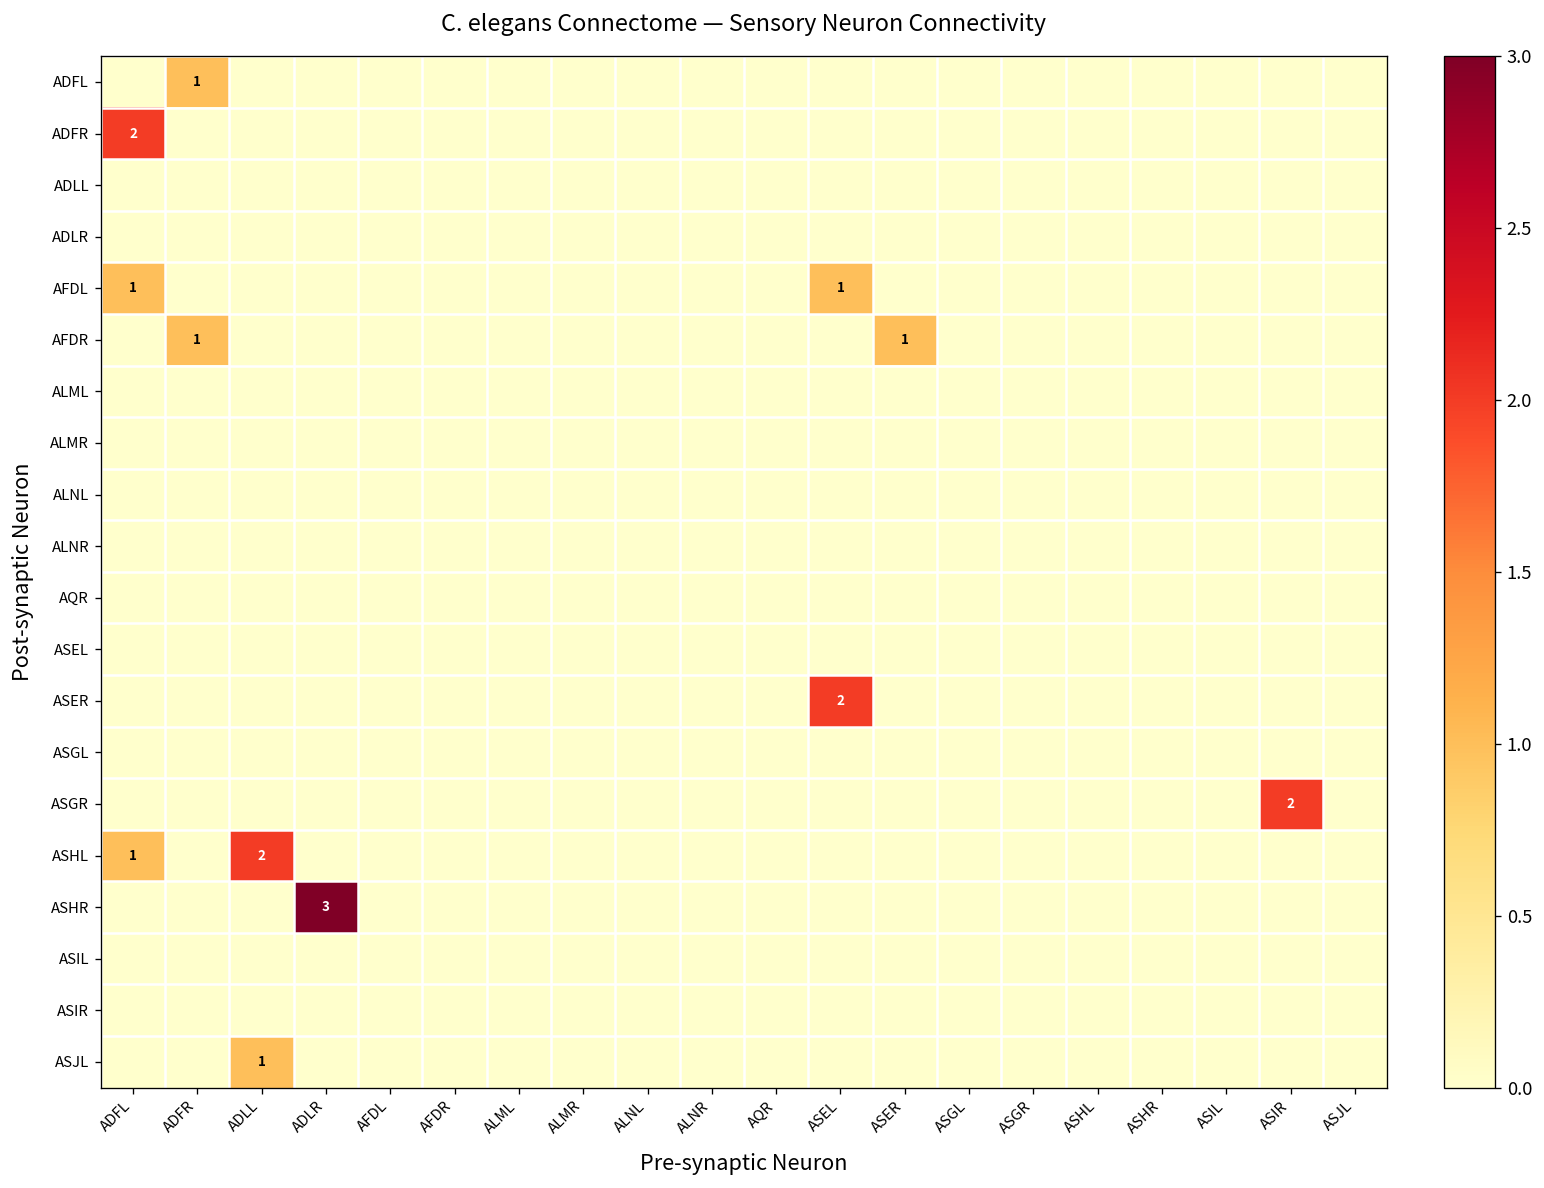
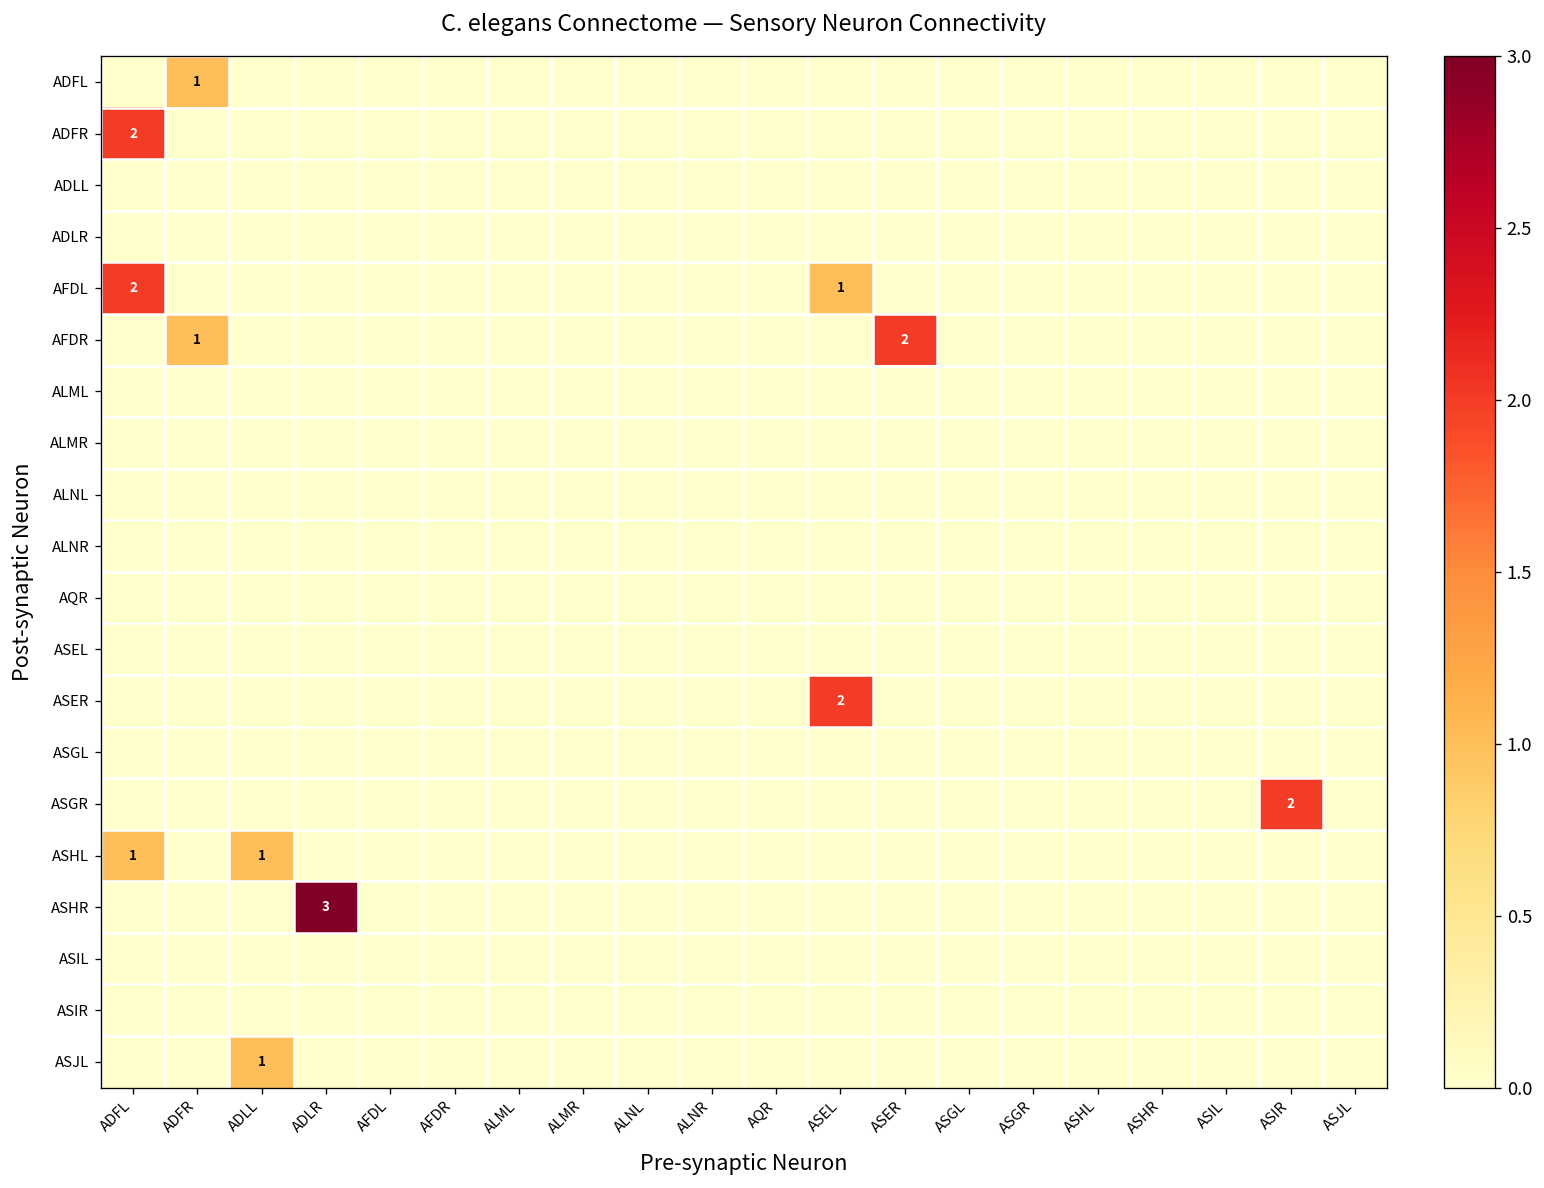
  {
    "ADFL": {
      "ADFR": 1
    },
    "ADFR": {
      "ADFL": 2
    },
    "AFDL": {
-     "ADFL": 1,
+     "ADFL": 2,
      "ASEL": 1
    },
    "AFDR": {
      "ADFR": 1,
-     "ASER": 1
+     "ASER": 2
    },
    "ASER": {
      "ASEL": 2
    },
    "ASGR": {
      "ASIR": 2
    },
    "ASHL": {
      "ADFL": 1,
-     "ADLL": 2
+     "ADLL": 1
    },
    "ASHR": {
      "ADLR": 3
    },
    "ASJL": {
      "ADLL": 1
    }
  }
